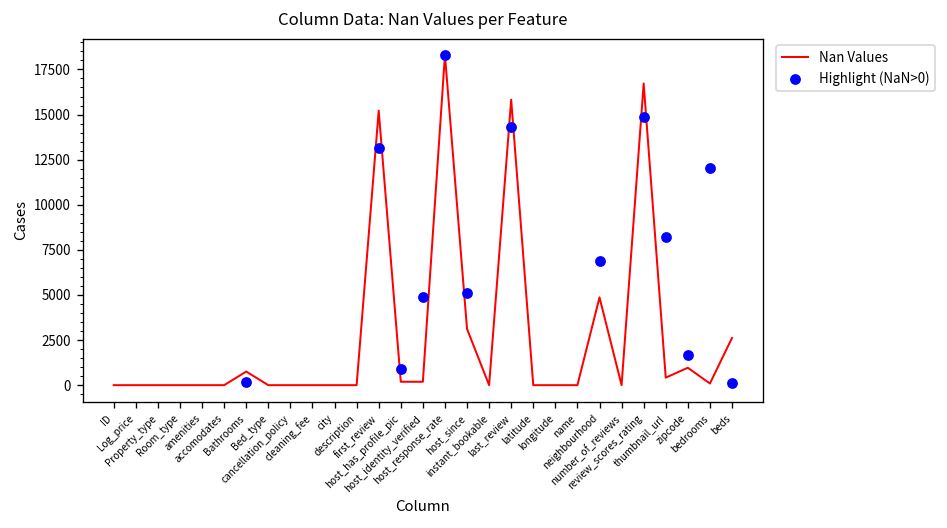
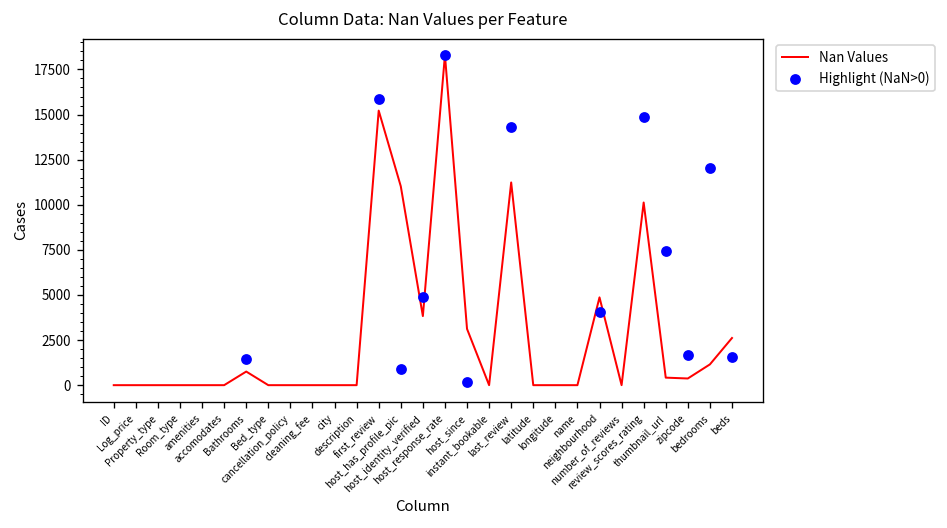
  {
    "Nan Values": {
      "ID": 0,
      "Log_price": 0,
      "Property_type": 0,
      "Room_type": 0,
      "amenities": 0,
      "accomodates": 0,
      "Bathrooms": 800,
      "Bed_type": 0,
      "cancellation_policy": 0,
      "cleaning_fee": 0,
      "city": 0,
      "description": 0,
      "first_review": 15200,
-     "host_has_profile_pic": 200,
-     "host_identity_verified": 200,
+     "host_has_profile_pic": 11000,
+     "host_identity_verified": 3800,
      "host_since": 3100,
      "instant_bookable": 0,
-     "last_review": 15800,
+     "last_review": 11200,
      "latitude": 0,
      "longitude": 0,
      "name": 0,
      "neighbourhood": 4900,
      "number_of_reviews": 0,
-     "review_scores_rating": 16700,
+     "review_scores_rating": 10100,
      "thumbnail_url": 400,
-     "zipcode": 1000,
-     "bedrooms": 100,
+     "zipcode": 400,
+     "bedrooms": 1200,
      "beds": 2600
    },
    "Highlight (NaN>0)": {
-     "Bathrooms": 200,
-     "first_review": 13200,
-     "host_since": 5100,
-     "neighbourhood": 6900,
-     "thumbnail_url": 8200,
-     "beds": 100
+     "Bathrooms": 1500,
+     "first_review": 15900,
+     "host_since": 200,
+     "neighbourhood": 4100,
+     "thumbnail_url": 7500,
+     "beds": 1500
    }
  }
